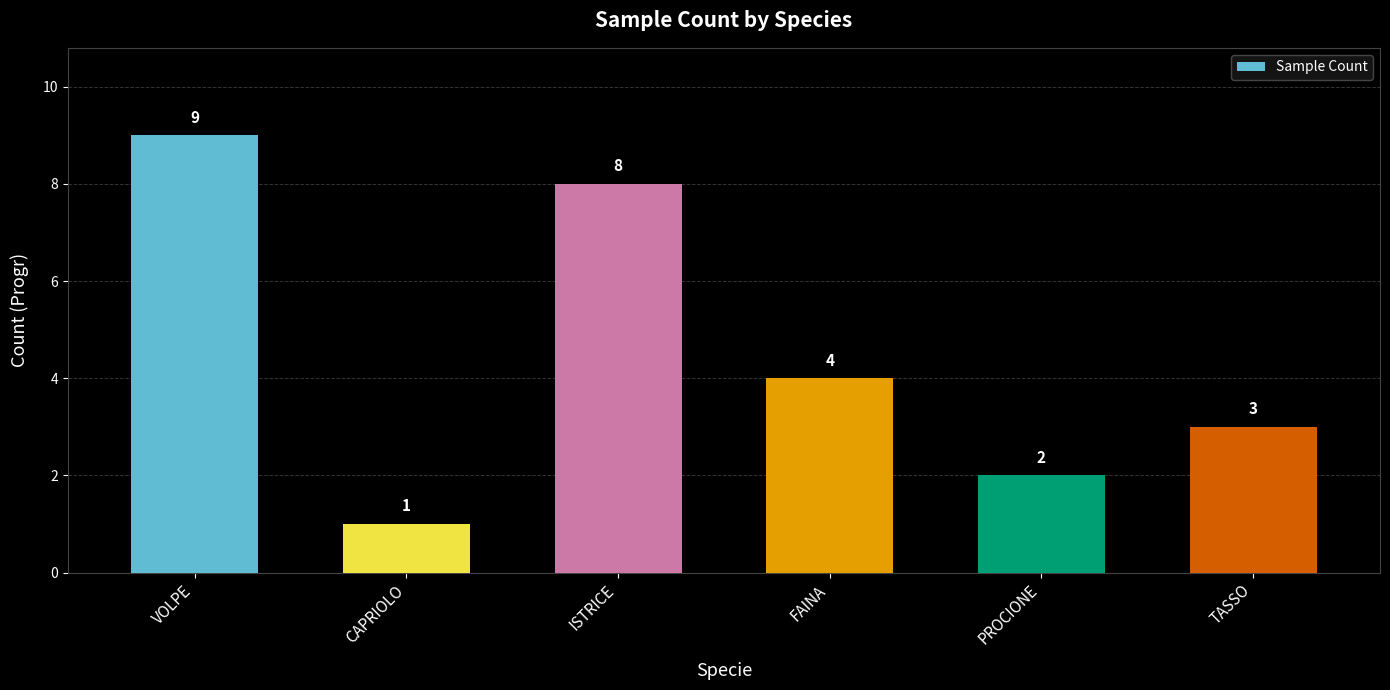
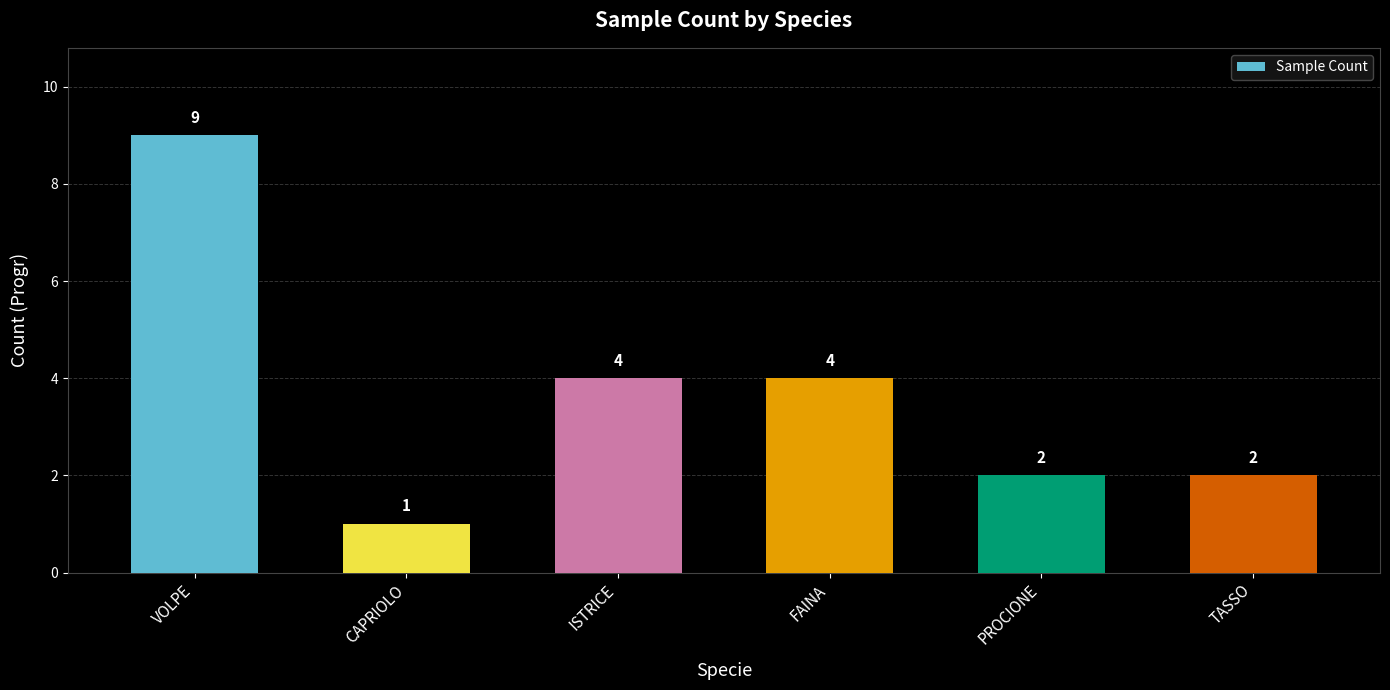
  {
    "VOLPE": 9,
    "CAPRIOLO": 1,
-   "ISTRICE": 8,
+   "ISTRICE": 4,
    "FAINA": 4,
    "PROCIONE": 2,
-   "TASSO": 3
+   "TASSO": 2
  }
